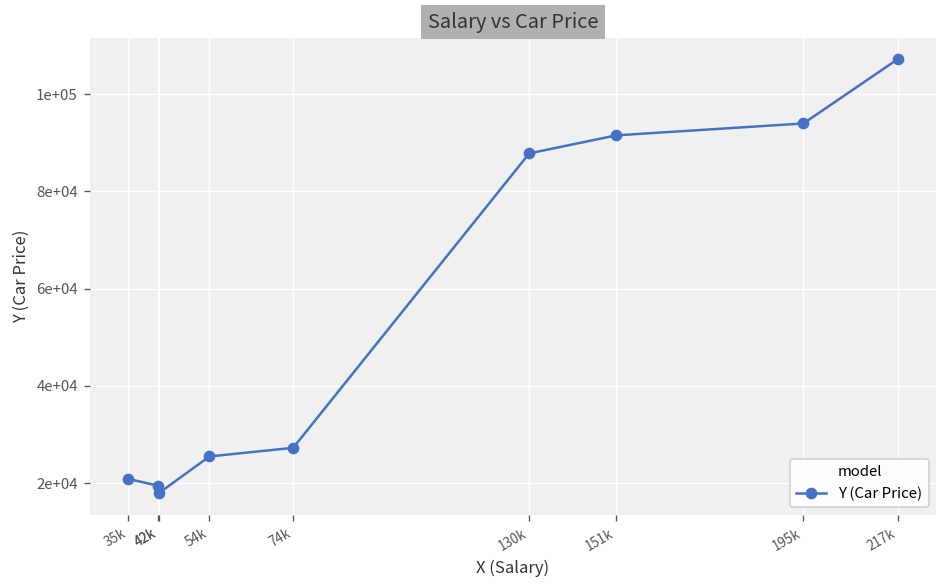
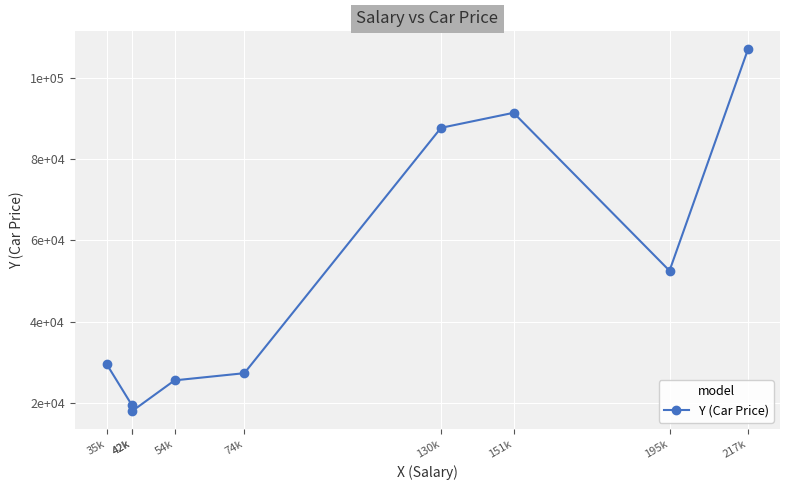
  {
-   "35k": 21000,
+   "35k": 29000,
    "54k": 25000,
    "74k": 27000,
    "130k": 88000,
    "151k": 92000,
-   "195k": 94000,
+   "195k": 53000,
    "217k": 107000
  }
